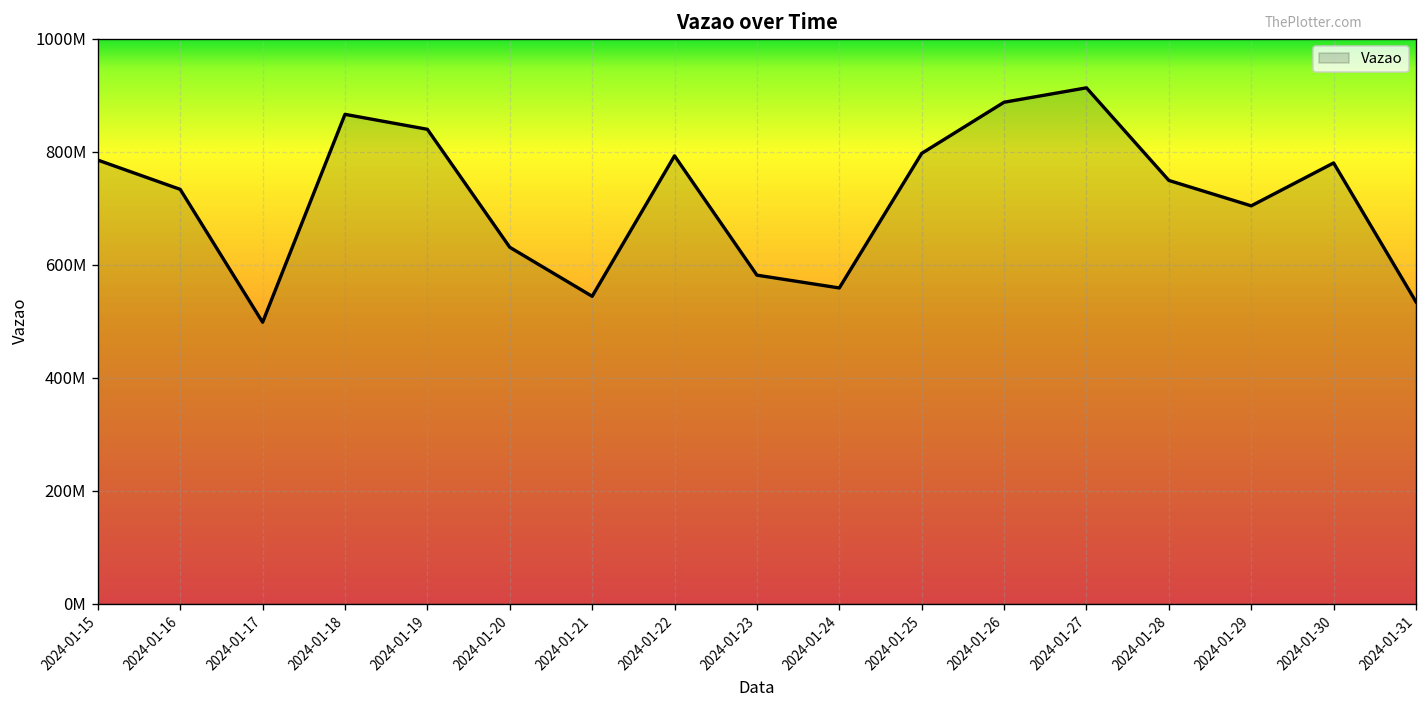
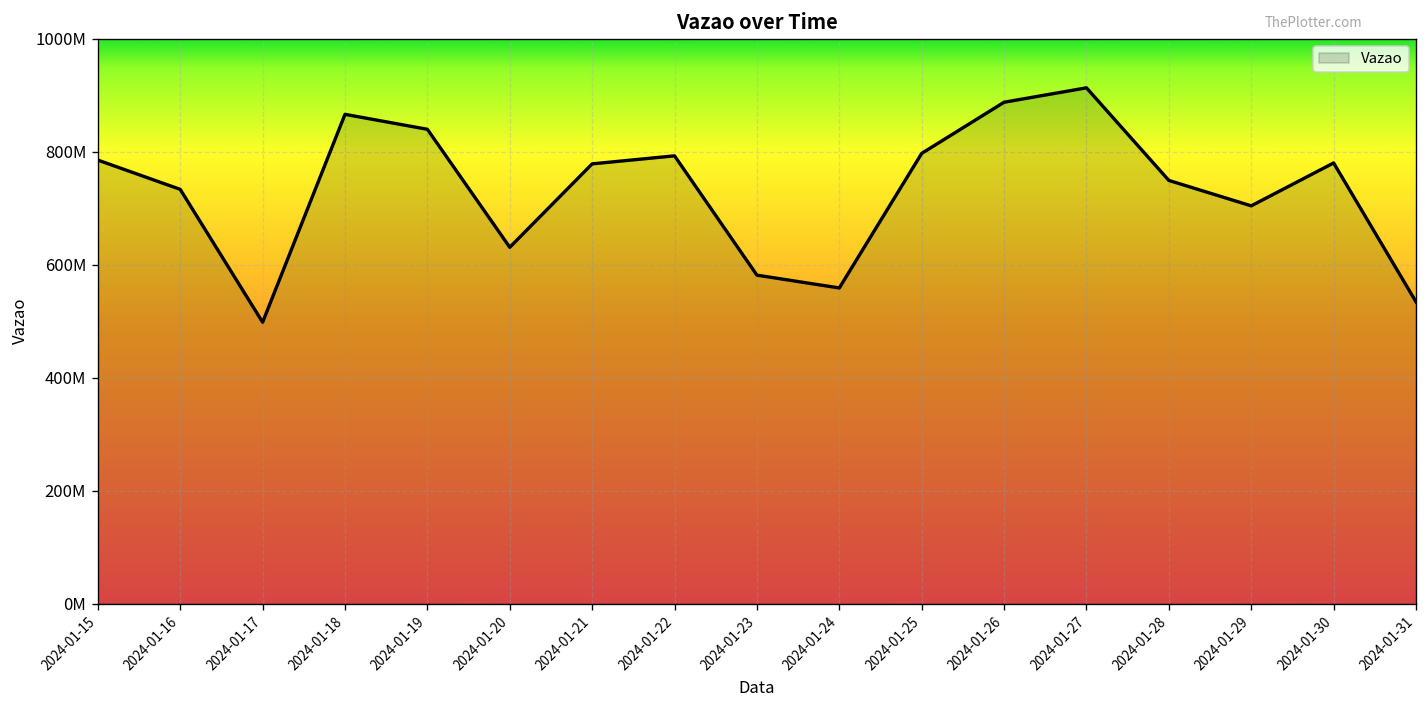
  {
    "2024-01-15": 790000000,
    "2024-01-16": 730000000,
    "2024-01-17": 500000000,
    "2024-01-18": 870000000,
    "2024-01-19": 840000000,
    "2024-01-20": 630000000,
-   "2024-01-21": 540000000,
+   "2024-01-21": 780000000,
    "2024-01-22": 790000000,
    "2024-01-23": 580000000,
    "2024-01-24": 560000000,
    "2024-01-25": 800000000,
    "2024-01-26": 890000000,
    "2024-01-27": 910000000,
    "2024-01-28": 750000000,
    "2024-01-29": 700000000,
    "2024-01-30": 780000000,
    "2024-01-31": 530000000
  }
